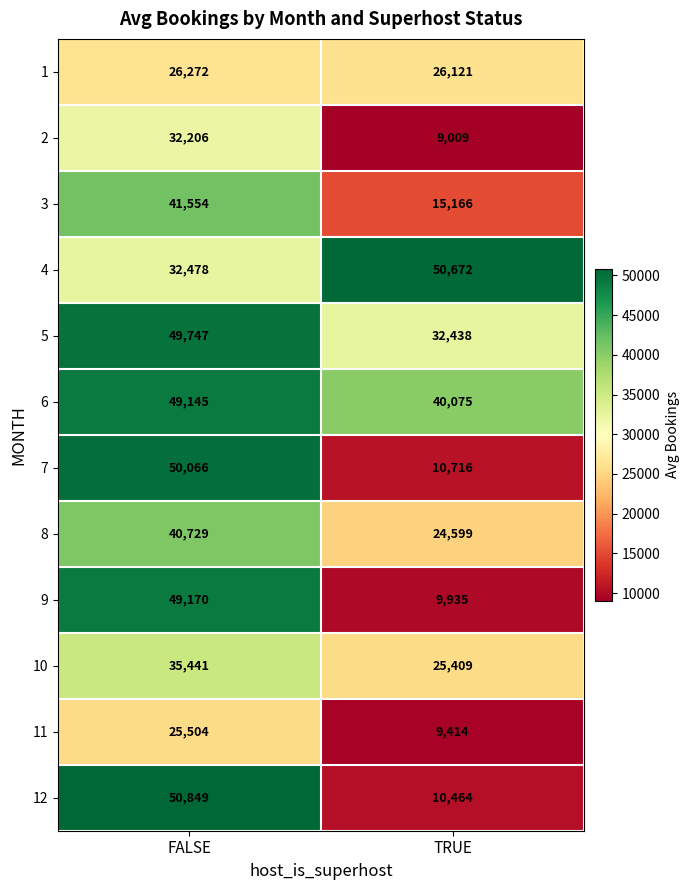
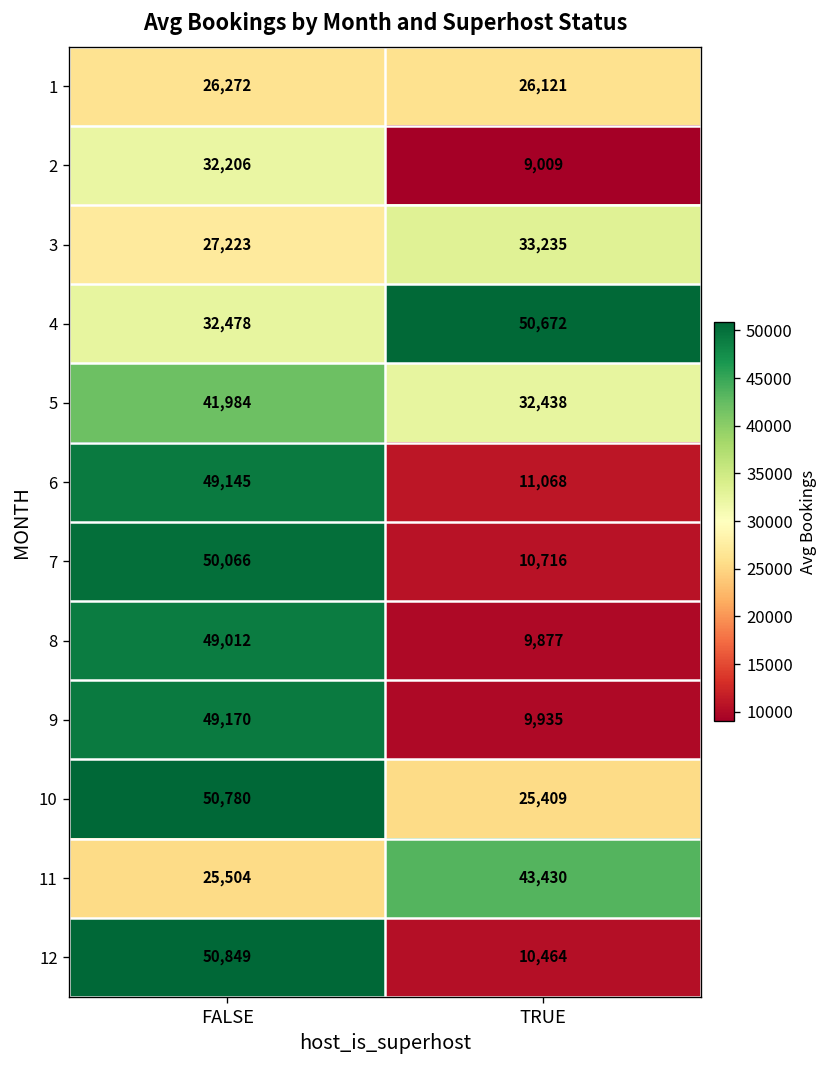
  {
    "1": {
      "FALSE": "26,272",
      "TRUE": "26,121"
    },
    "2": {
      "FALSE": "32,206",
      "TRUE": "9,009"
    },
    "3": {
-     "FALSE": "41,554",
-     "TRUE": "15,166"
+     "FALSE": "27,223",
+     "TRUE": "33,235"
    },
    "4": {
      "FALSE": "32,478",
      "TRUE": "50,672"
    },
    "5": {
-     "FALSE": "49,747",
+     "FALSE": "41,984",
      "TRUE": "32,438"
    },
    "6": {
      "FALSE": "49,145",
-     "TRUE": "40,075"
+     "TRUE": "11,068"
    },
    "7": {
      "FALSE": "50,066",
      "TRUE": "10,716"
    },
    "8": {
-     "FALSE": "40,729",
-     "TRUE": "24,599"
+     "FALSE": "49,012",
+     "TRUE": "9,877"
    },
    "9": {
      "FALSE": "49,170",
      "TRUE": "9,935"
    },
    "10": {
-     "FALSE": "35,441",
+     "FALSE": "50,780",
      "TRUE": "25,409"
    },
    "11": {
      "FALSE": "25,504",
-     "TRUE": "9,414"
+     "TRUE": "43,430"
    },
    "12": {
      "FALSE": "50,849",
      "TRUE": "10,464"
    }
  }
